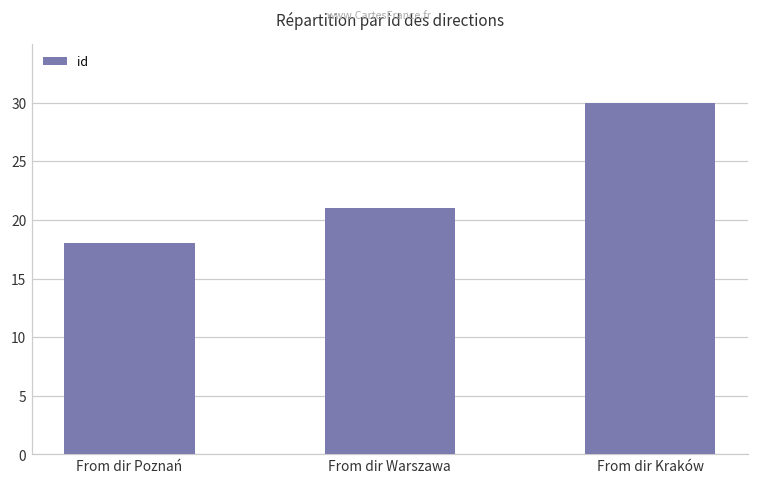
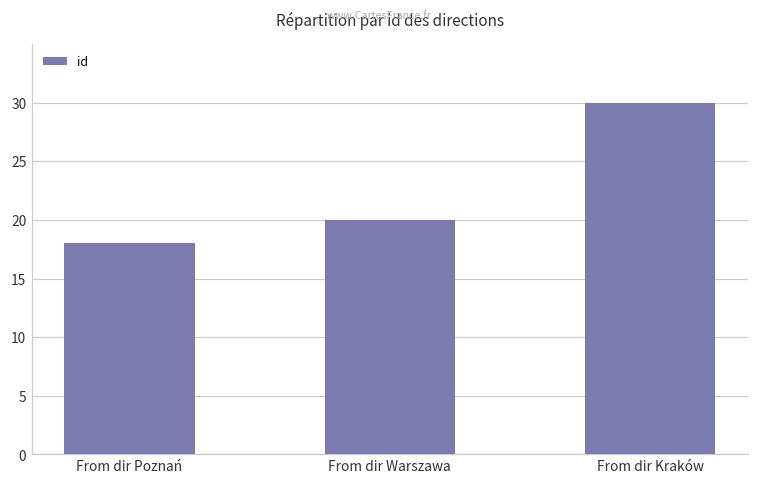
  {
    "From dir Poznań": 18,
-   "From dir Warszawa": 21,
+   "From dir Warszawa": 20,
    "From dir Kraków": 30
  }
